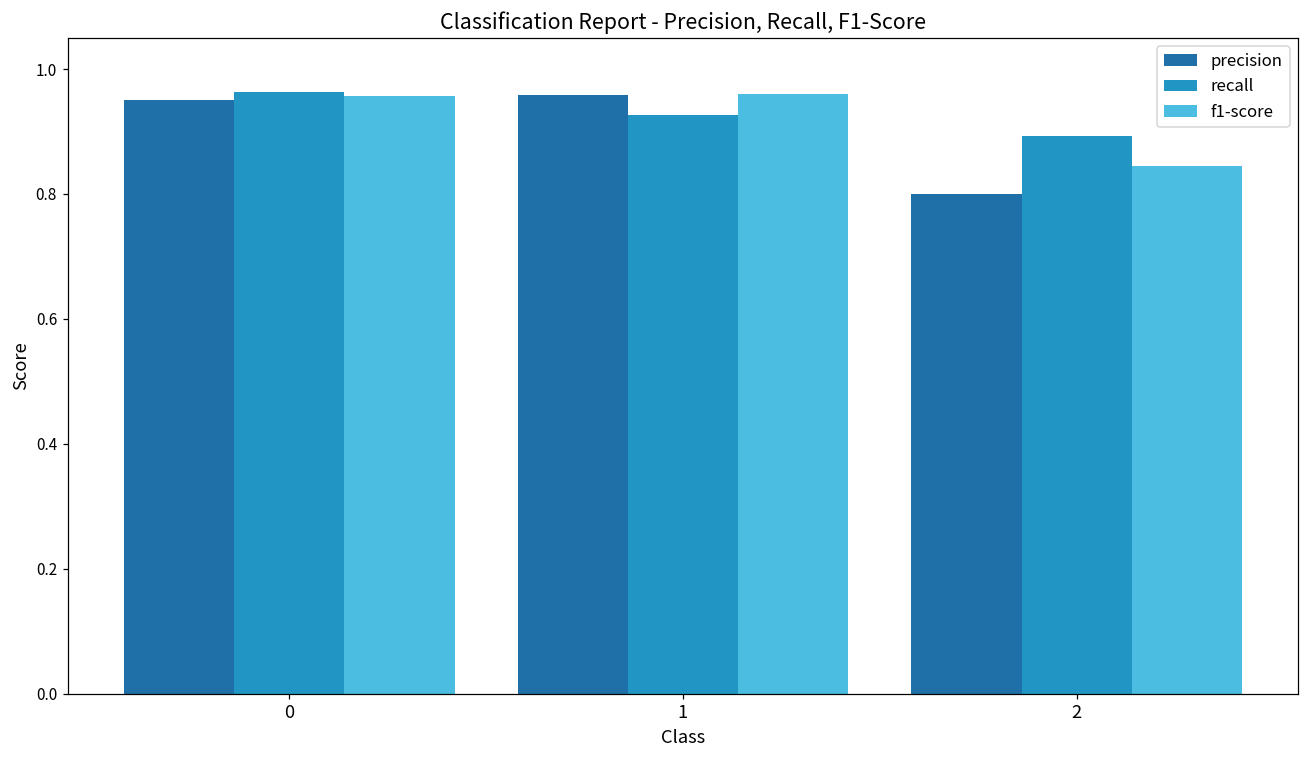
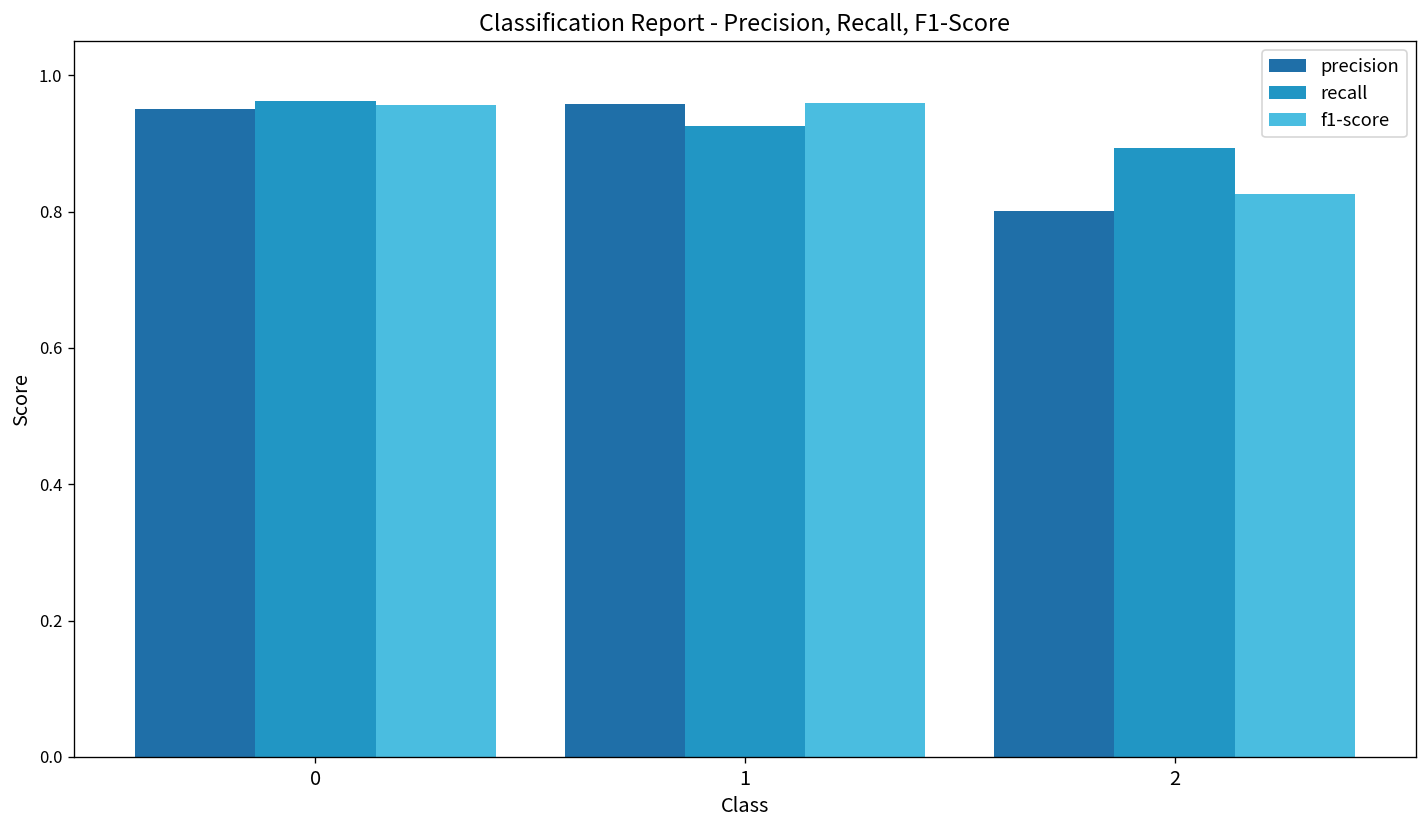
  {
    "f1-score": {
      "0": 0.96,
      "1": 0.96,
-     "2": 0.84
+     "2": 0.83
    }
  }
